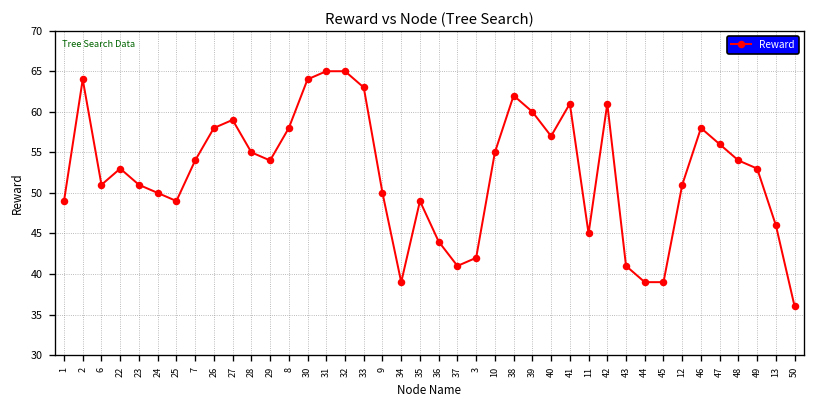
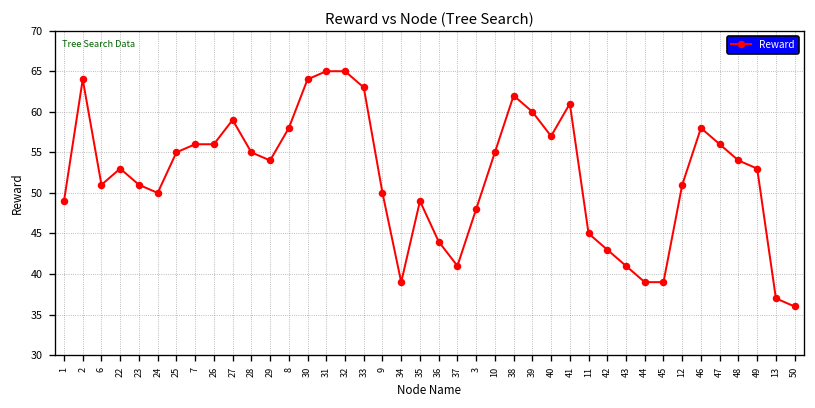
  {
    "1": 49,
    "2": 64,
    "6": 51,
    "22": 53,
    "23": 51,
    "24": 50,
-   "25": 49,
-   "7": 54,
-   "26": 58,
+   "25": 55,
+   "7": 56,
+   "26": 56,
    "27": 59,
    "28": 55,
    "29": 54,
    "8": 58,
    "30": 64,
    "31": 65,
    "32": 65,
    "33": 63,
    "9": 50,
    "34": 39,
    "35": 49,
    "36": 44,
    "37": 41,
-   "3": 42,
+   "3": 48,
    "10": 55,
    "38": 62,
    "39": 60,
    "40": 57,
    "41": 61,
    "11": 45,
-   "42": 61,
+   "42": 43,
    "43": 41,
    "44": 39,
    "45": 39,
    "12": 51,
    "46": 58,
    "47": 56,
    "48": 54,
    "49": 53,
-   "13": 46,
+   "13": 37,
    "50": 36
  }
